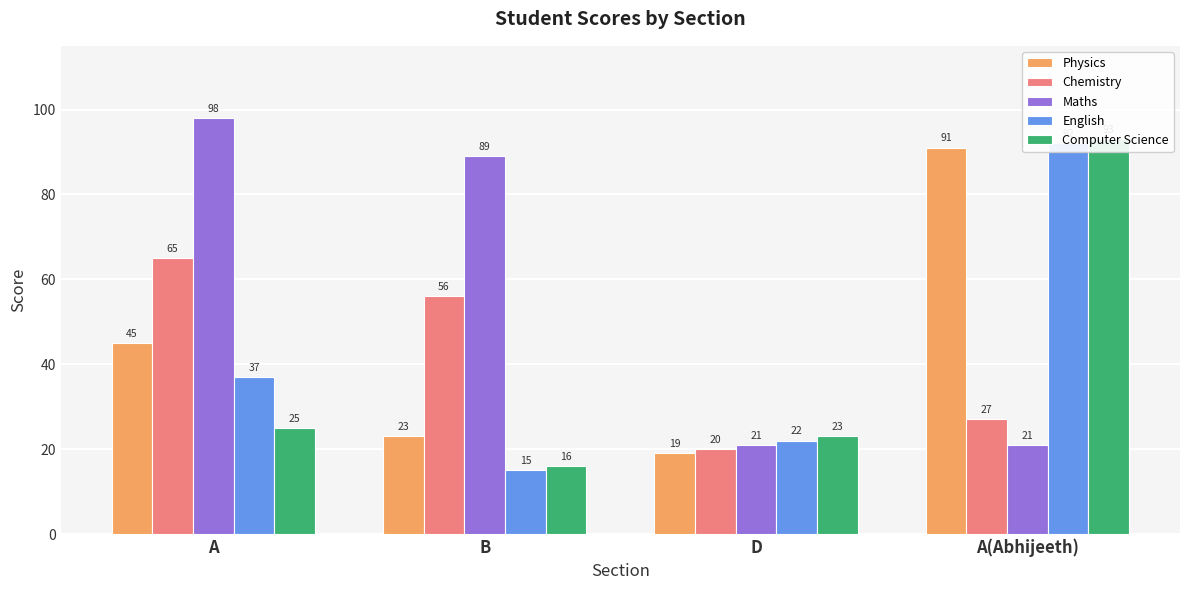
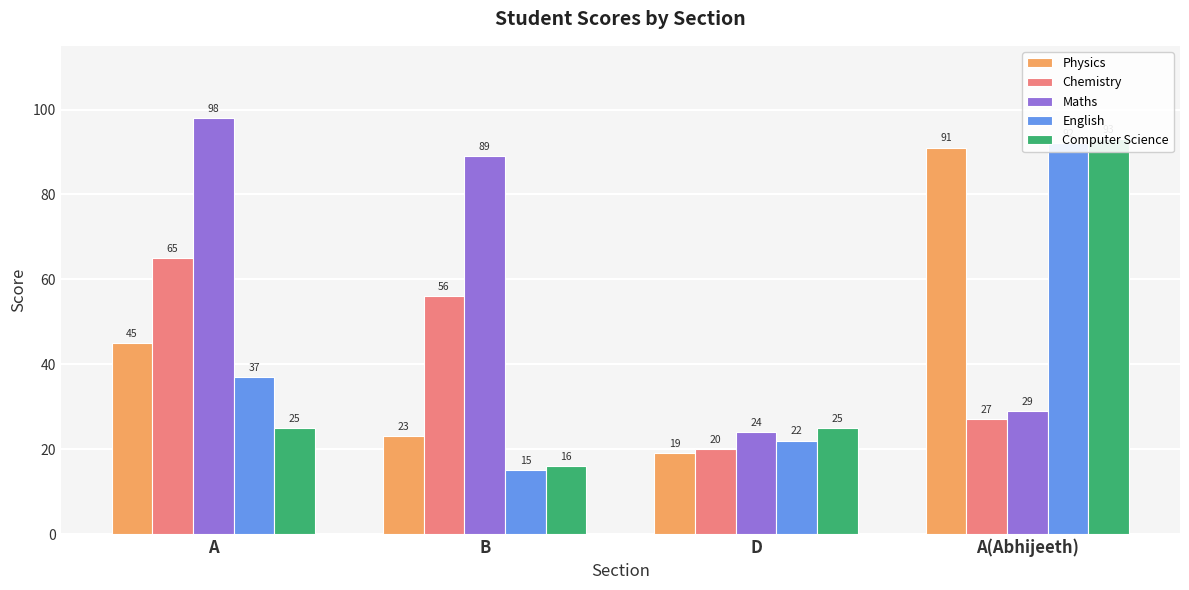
  {
    "Maths": {
      "A": 98,
      "B": 89,
-     "D": 21,
-     "A(Abhijeeth)": 21
+     "D": 24,
+     "A(Abhijeeth)": 29
    },
    "English": {
      "A": 37,
      "B": 15,
      "D": 22
    },
    "Computer Science": {
      "A": 25,
      "B": 16,
-     "D": 23
+     "D": 25
    }
  }
